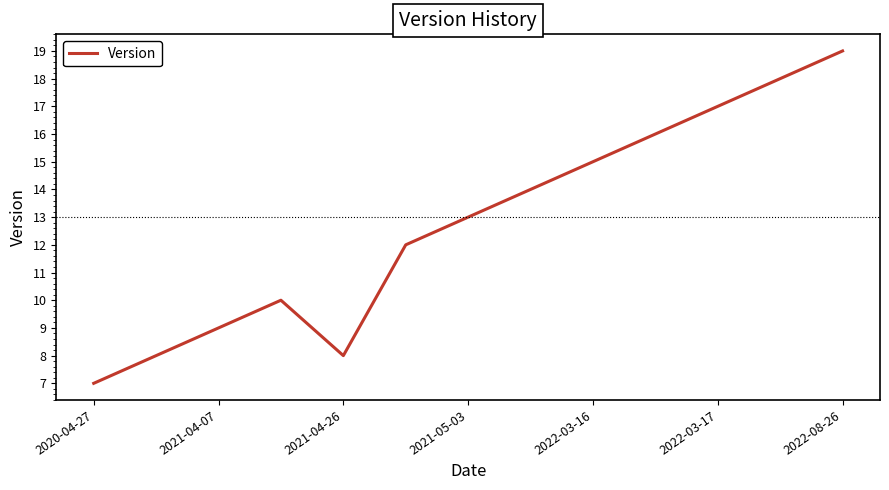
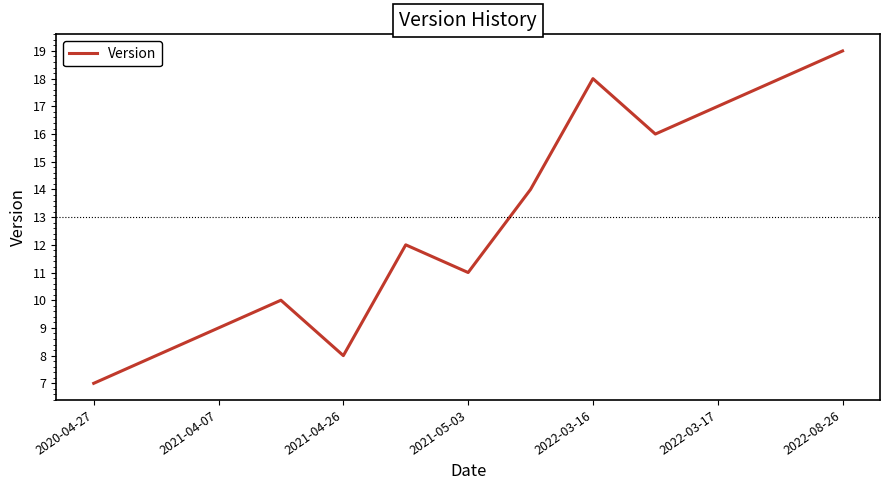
  {
    "2020-04-27": 7,
    "2021-04-26": 8,
-   "2021-05-03": 13,
-   "2022-03-16": 15,
+   "2021-05-03": 11,
+   "2022-03-16": 18,
    "2022-08-26": 19
  }
